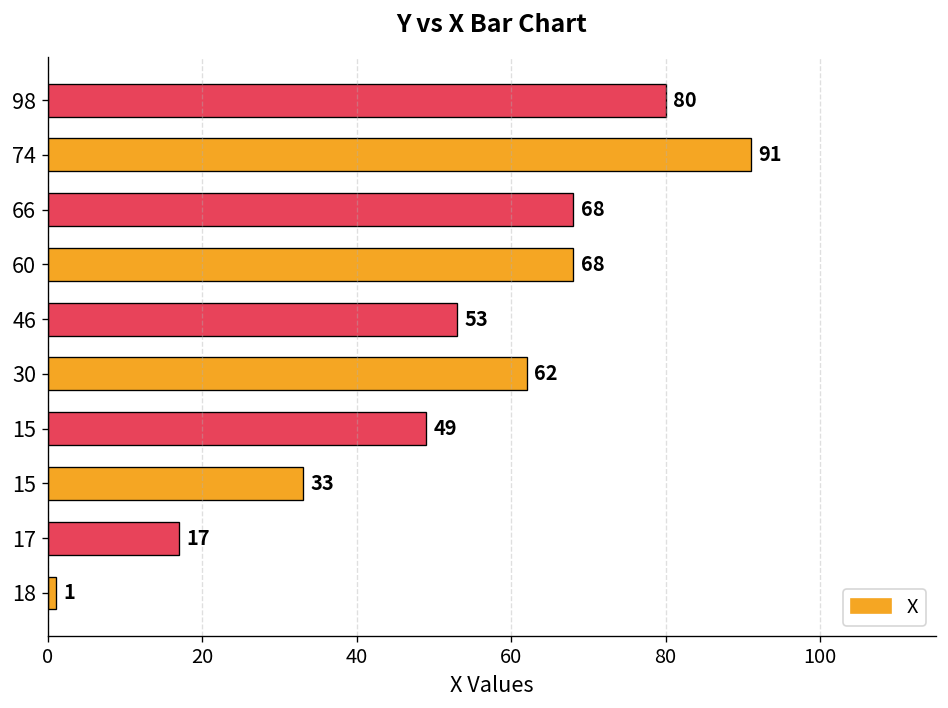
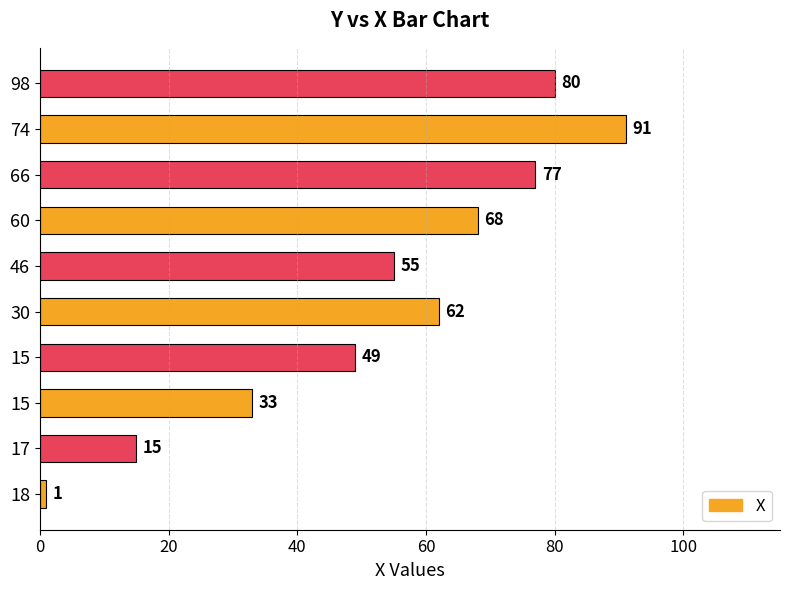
  {
    "98": 80,
    "74": 91,
-   "66": 68,
+   "66": 77,
    "60": 68,
-   "46": 53,
+   "46": 55,
    "30": 62,
-   "17": 17,
+   "17": 15,
    "18": 1
  }
